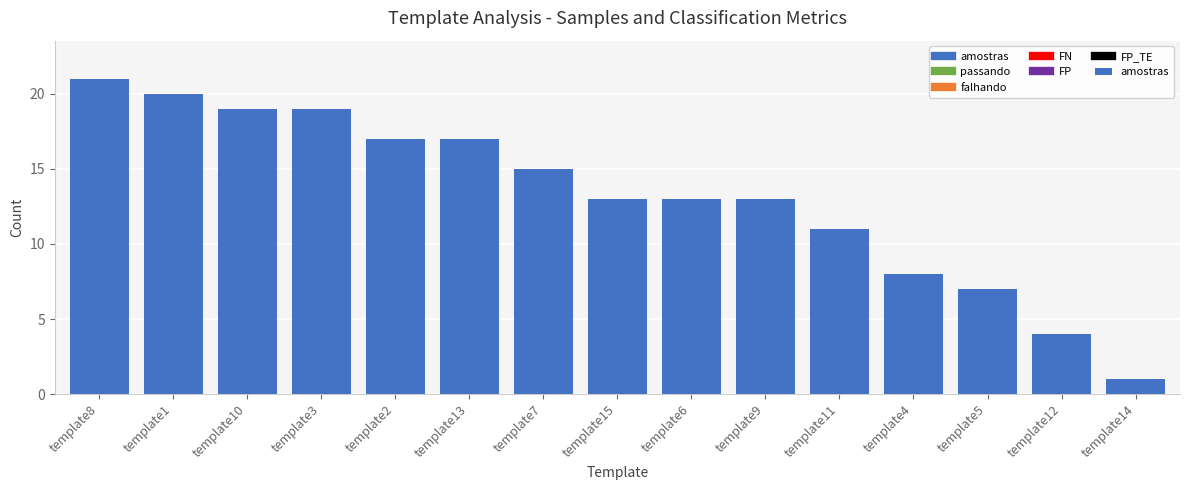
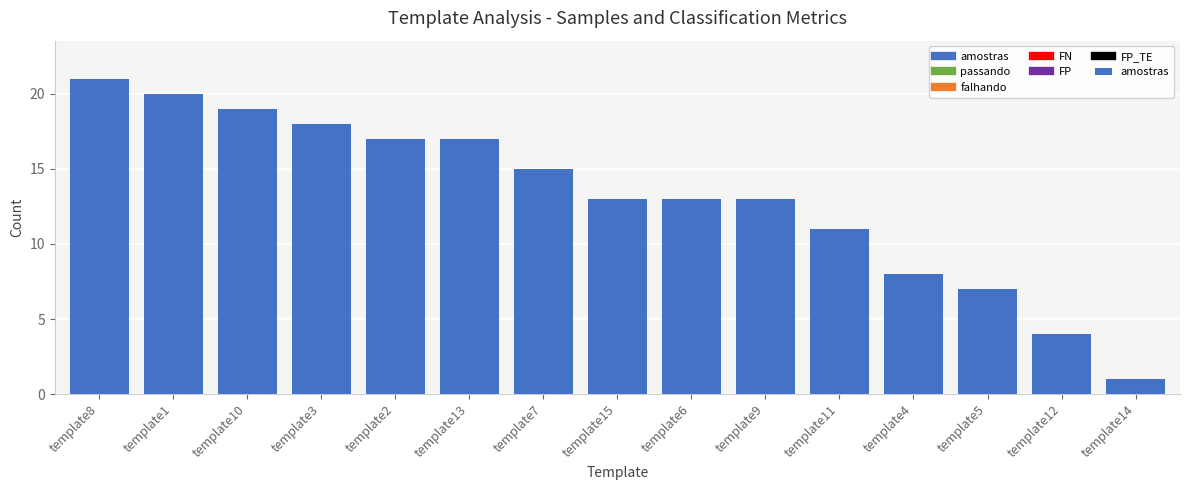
  {
    "template8": 21,
    "template1": 20,
    "template10": 19,
-   "template3": 19,
+   "template3": 18,
    "template2": 17,
    "template13": 17,
    "template7": 15,
    "template15": 13,
    "template6": 13,
    "template9": 13,
    "template11": 11,
    "template4": 8,
    "template5": 7,
    "template12": 4,
    "template14": 1
  }
